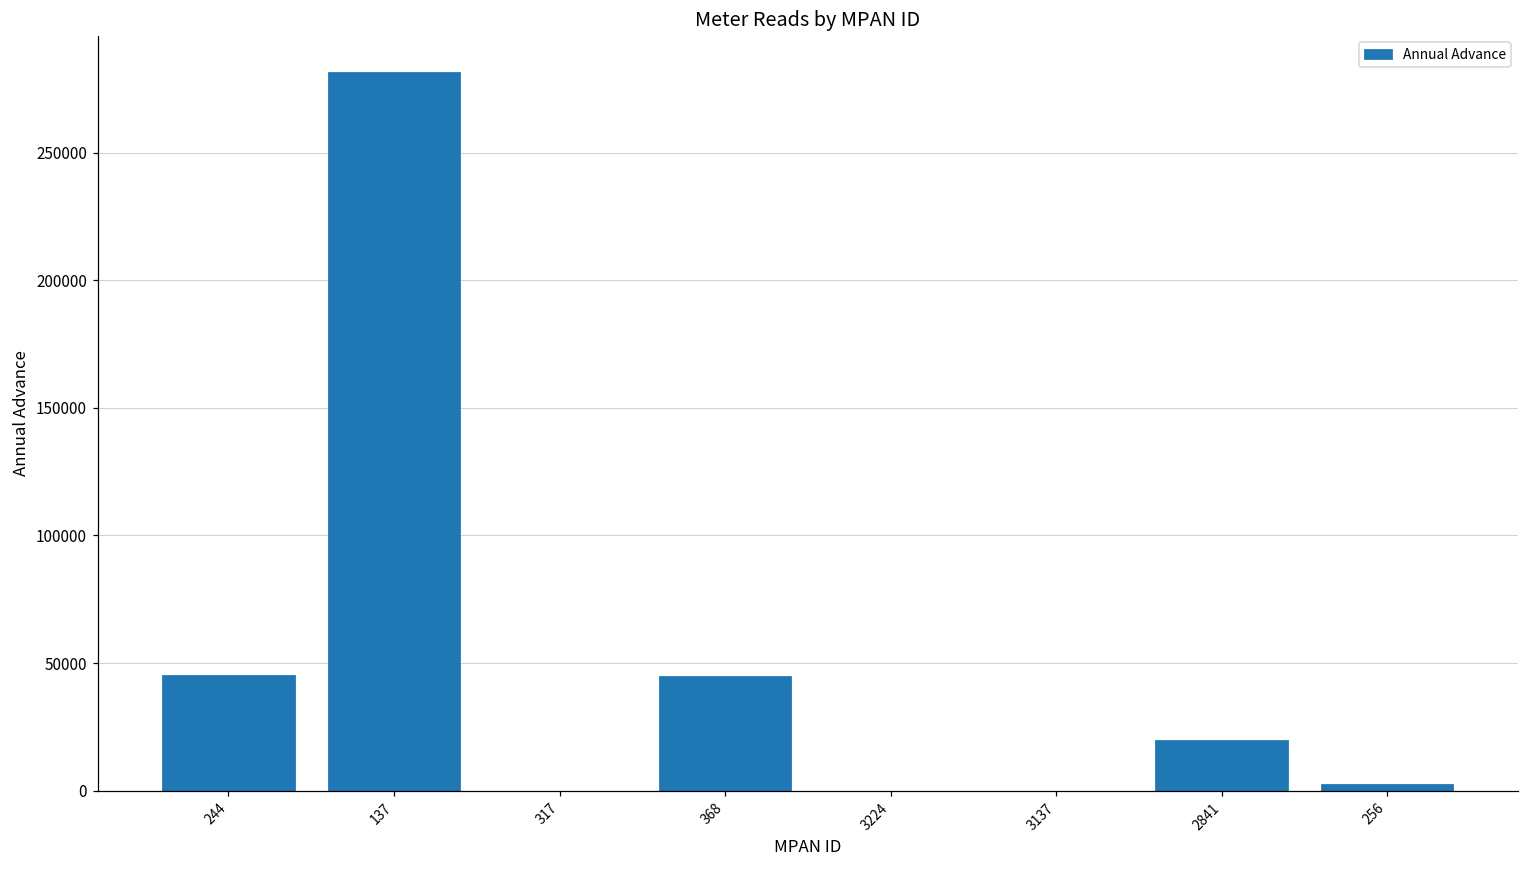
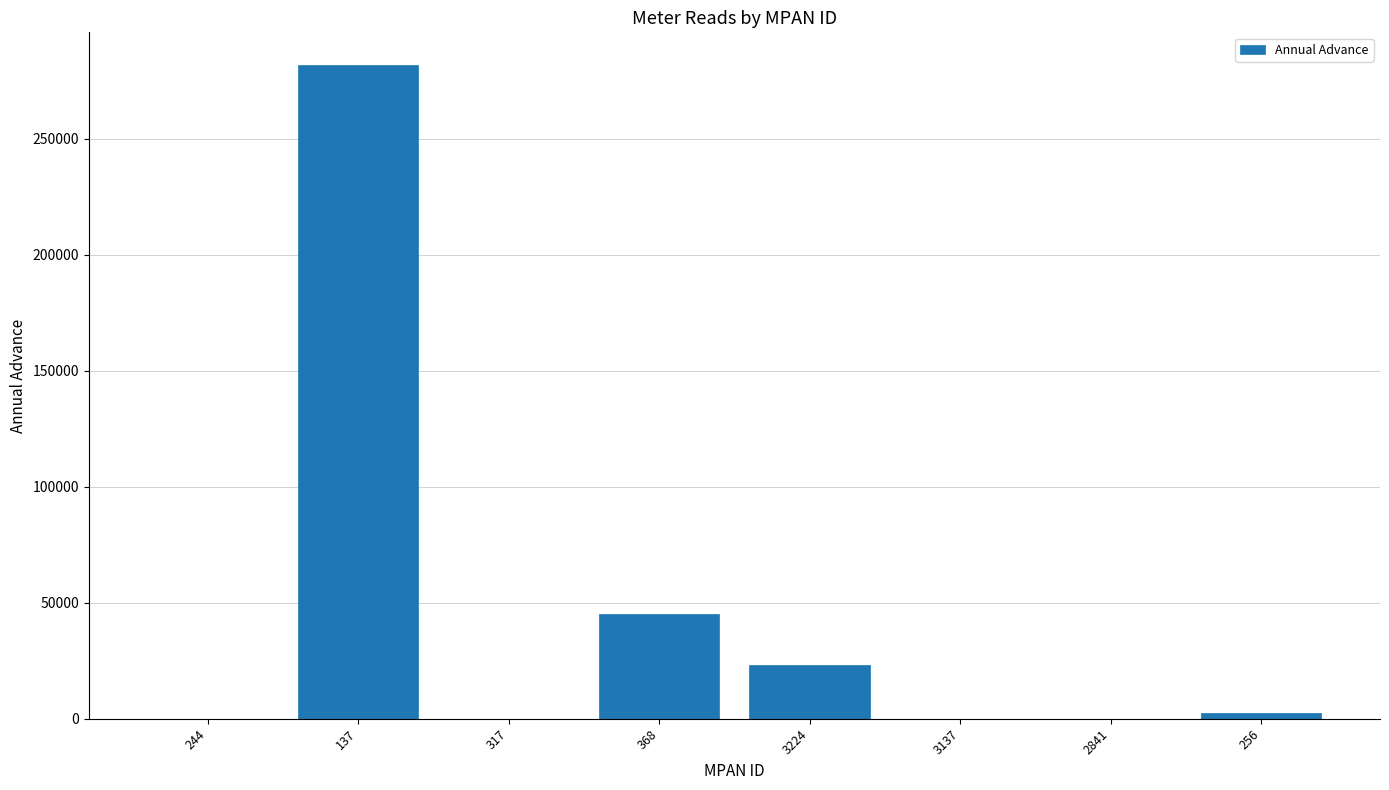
  {
-   "244": 45000,
+   "244": 0,
    "137": 282000,
    "317": 0,
    "368": 45000,
-   "3224": 0,
+   "3224": 23000,
    "3137": 0,
-   "2841": 20000,
+   "2841": 0,
    "256": 3000
  }
